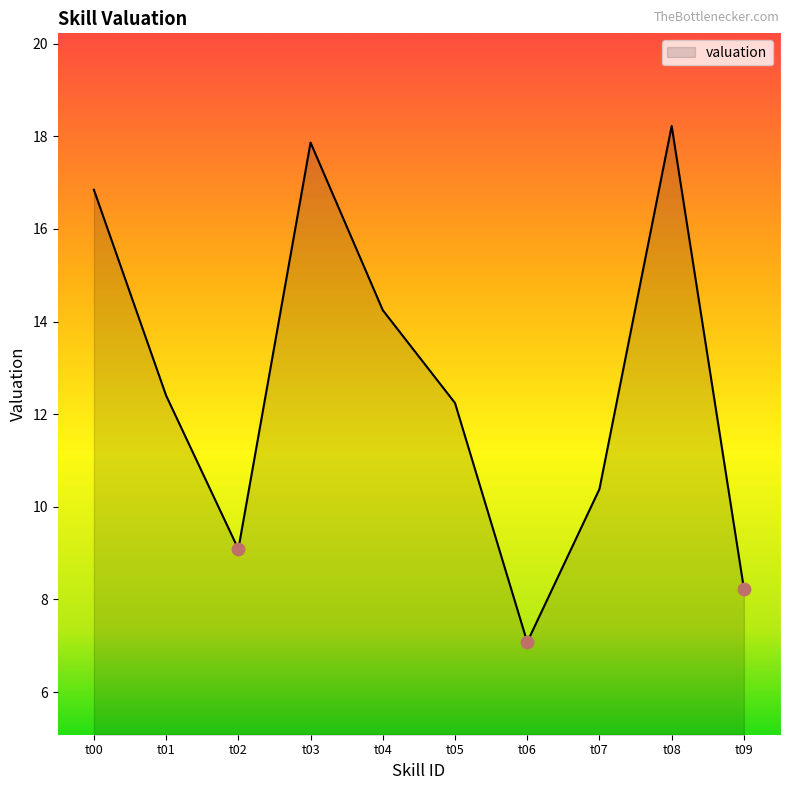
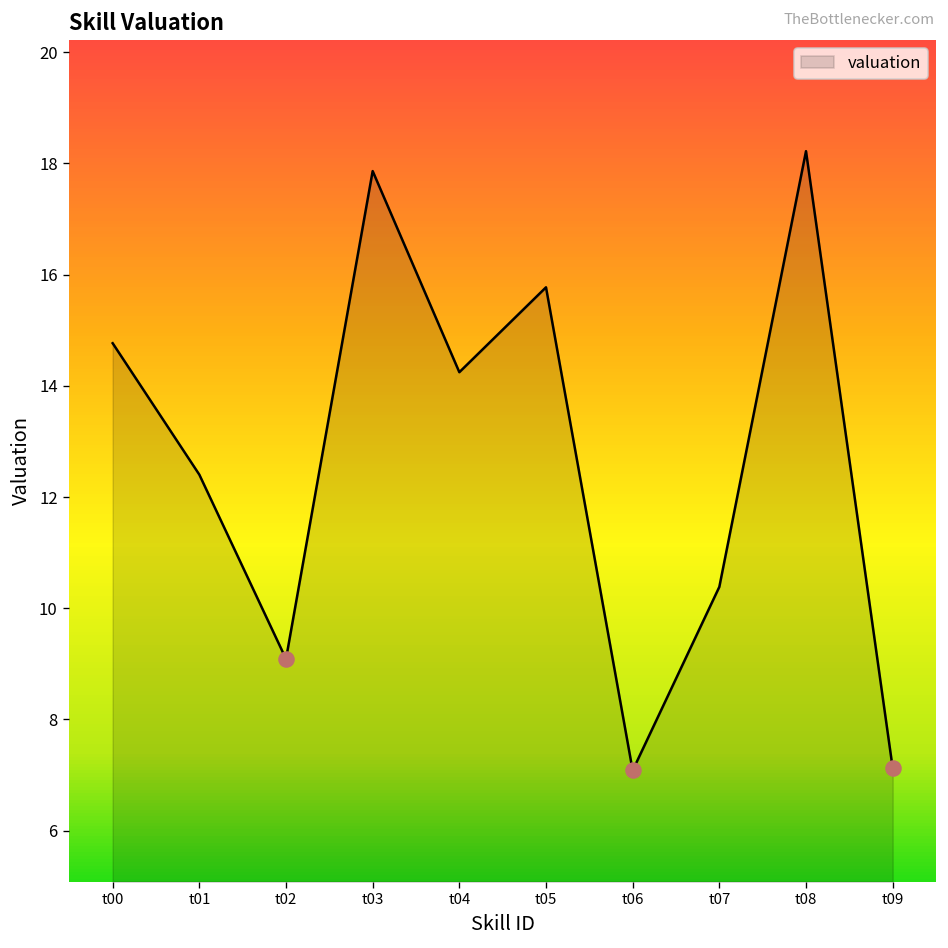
  {
    "valuation": {
-     "t00": 16.8,
+     "t00": 14.8,
      "t01": 12.4,
      "t03": 17.9,
      "t04": 14.2,
-     "t05": 12.2,
+     "t05": 15.8,
      "t07": 10.4,
      "t08": 18.2,
-     "t09": 8.2
+     "t09": 7.1
    }
  }
